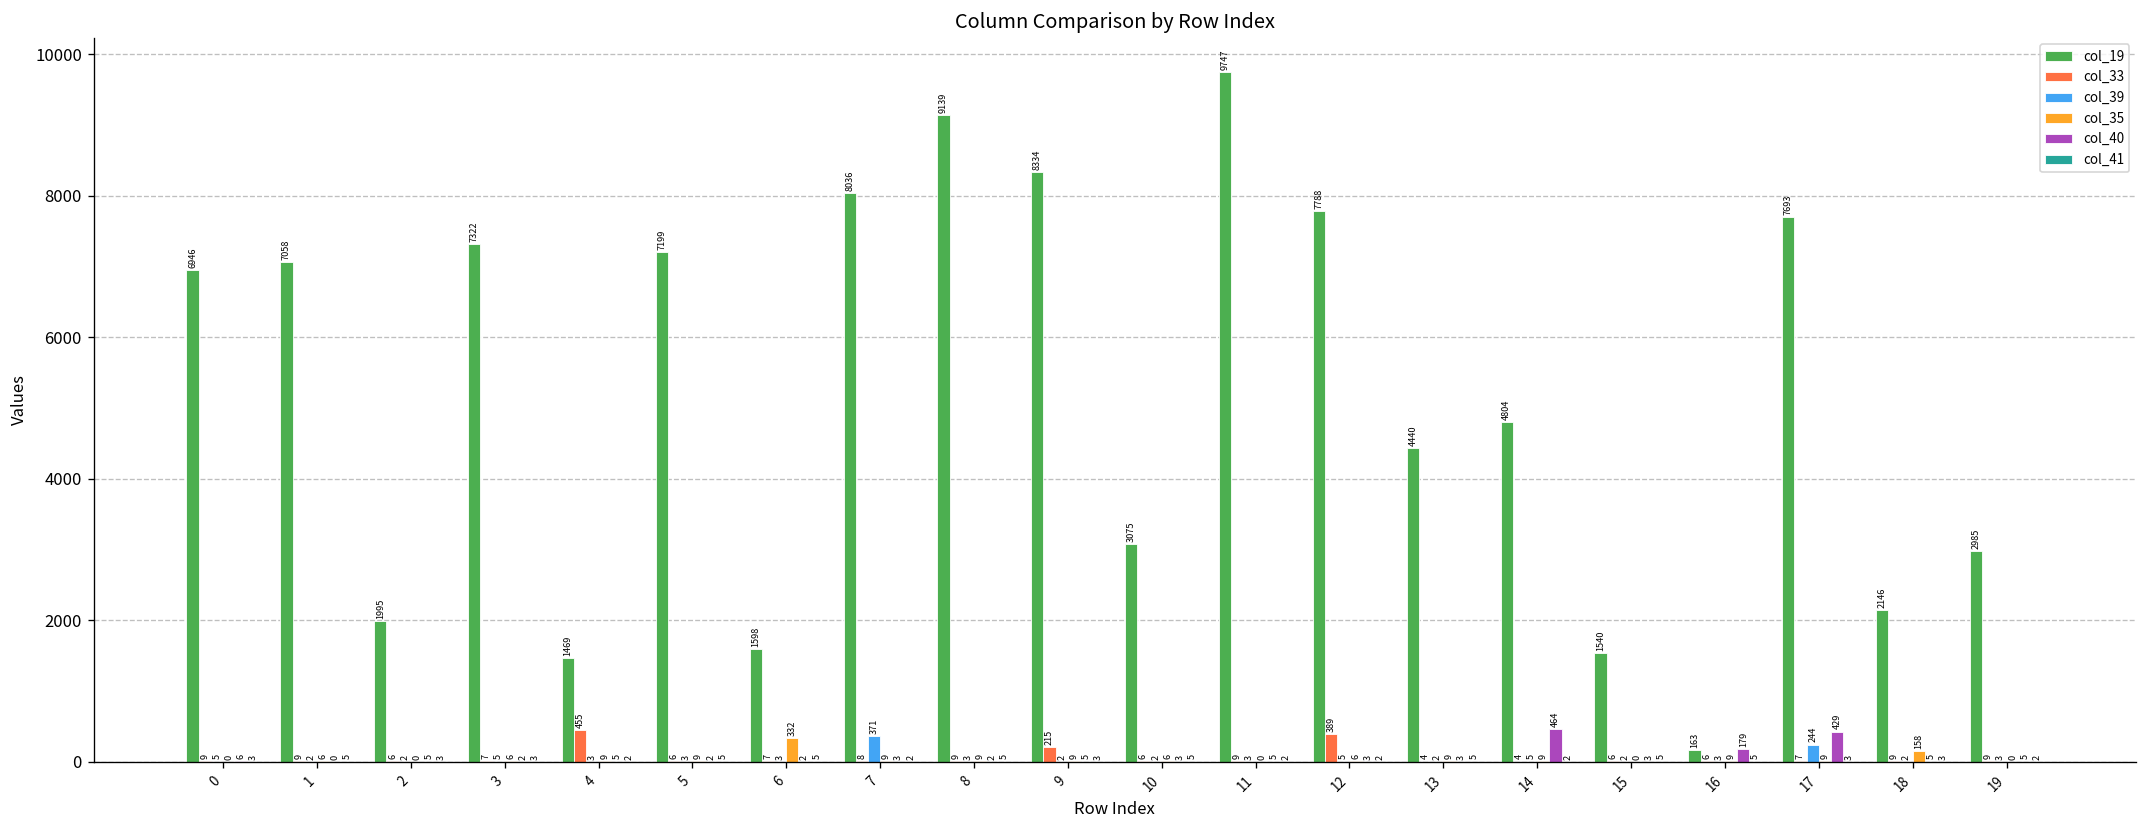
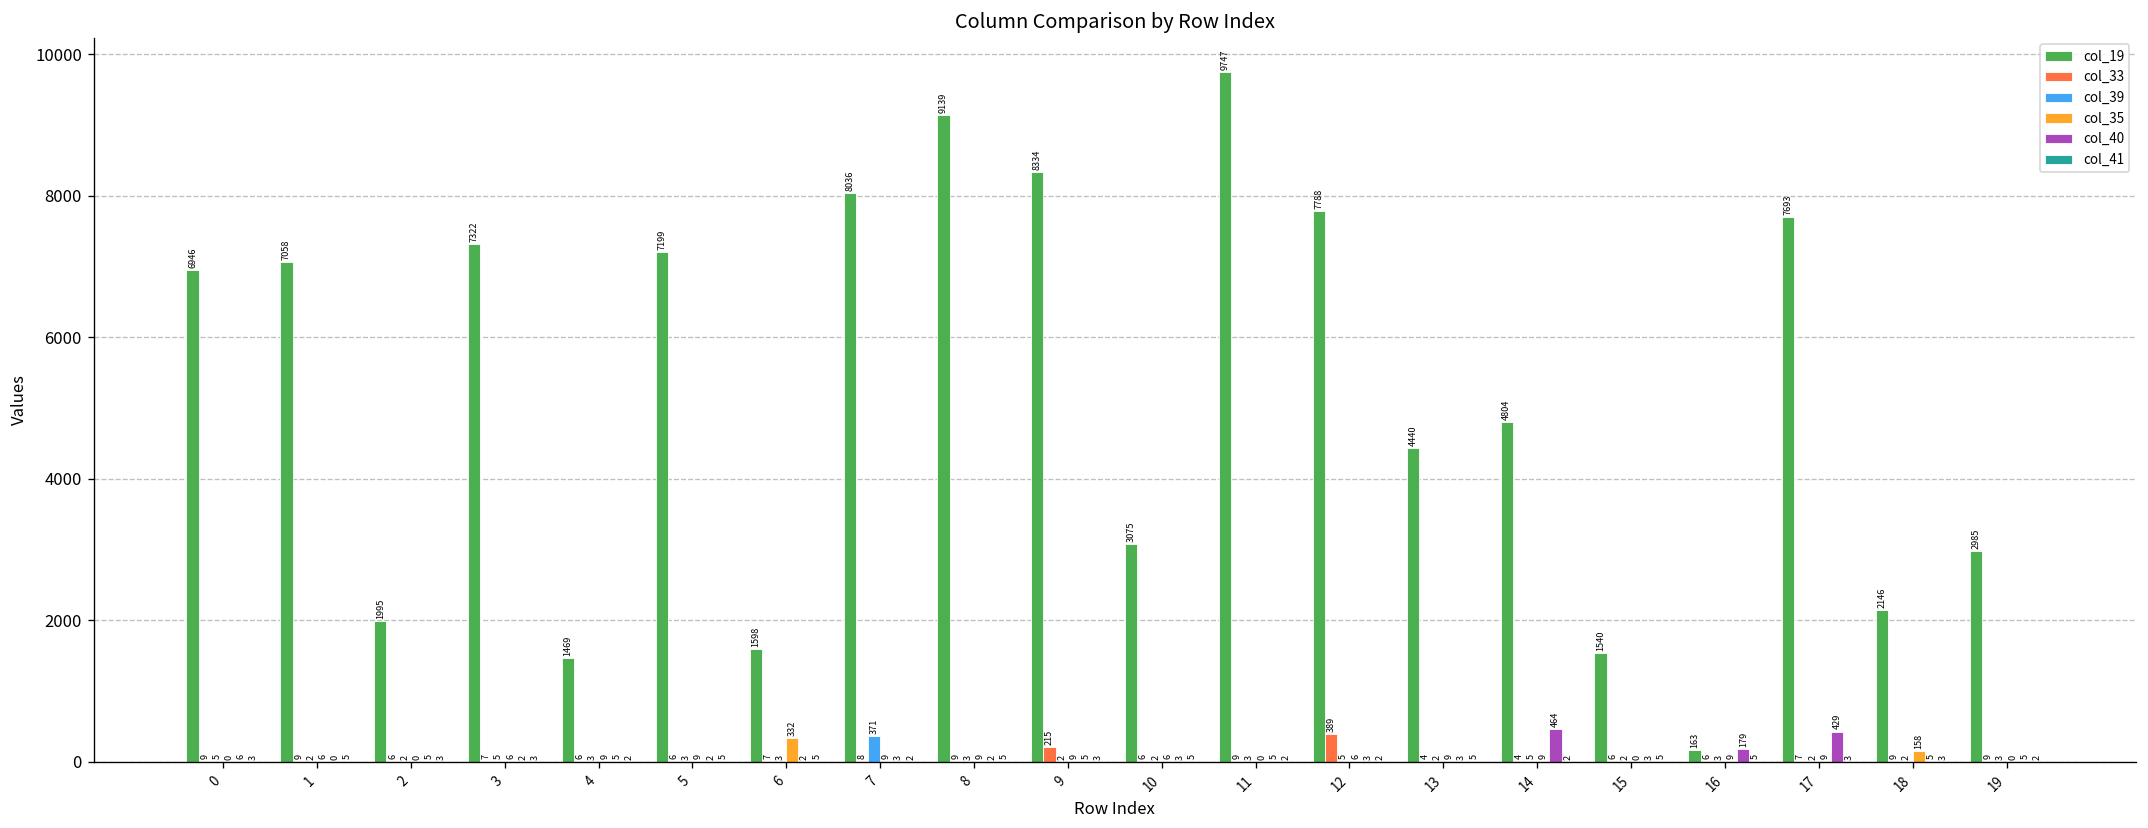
  {
    "col_19": {
      "0": 6946,
      "1": 7058,
      "2": 1995,
      "3": 7322,
      "4": 1469,
      "5": 7199,
      "6": 1598,
      "7": 8036,
      "8": 9139,
      "9": 8334,
      "10": 3075,
      "11": 9747,
      "12": 7788,
      "13": 4440,
      "14": 4804,
      "15": 1540,
      "16": 163,
      "17": 7693,
      "18": 2146,
      "19": 2985
    },
    "col_33": {
      "0": 9,
      "1": 9,
      "2": 6,
      "3": 7,
-     "4": 455,
+     "4": 6,
      "5": 6,
      "6": 7,
      "7": 8,
      "8": 9,
      "9": 215,
      "10": 6,
      "11": 9,
      "12": 389,
      "13": 4,
      "14": 4,
      "15": 6,
      "16": 6,
      "17": 7,
      "18": 9,
      "19": 9
    },
    "col_39": {
      "0": 5,
      "1": 2,
      "2": 2,
      "3": 5,
      "4": 3,
      "5": 3,
      "6": 3,
      "7": 371,
      "8": 3,
      "9": 2,
      "10": 2,
      "11": 3,
      "12": 5,
      "13": 2,
      "14": 5,
      "15": 2,
      "16": 3,
-     "17": 244,
+     "17": 2,
      "18": 2,
      "19": 3
    },
    "col_35": {
      "0": 0,
      "1": 6,
      "2": 0,
      "3": 6,
      "4": 9,
      "5": 9,
      "6": 332,
      "7": 9,
      "8": 9,
      "9": 9,
      "10": 6,
      "11": 0,
      "12": 6,
      "13": 9,
      "14": 9,
      "15": 0,
      "16": 9,
      "17": 9,
      "18": 158,
      "19": 0
    },
    "col_40": {
      "0": 6,
      "1": 0,
      "2": 5,
      "3": 2,
      "4": 5,
      "5": 2,
      "6": 2,
      "7": 3,
      "8": 2,
      "9": 5,
      "10": 3,
      "11": 5,
      "12": 3,
      "13": 3,
      "14": 464,
      "15": 3,
      "16": 179,
      "17": 429,
      "18": 5,
      "19": 5
    },
    "col_41": {
      "0": 3,
      "1": 5,
      "2": 3,
      "3": 3,
      "4": 2,
      "5": 5,
      "6": 5,
      "7": 2,
      "8": 5,
      "9": 3,
      "10": 5,
      "11": 2,
      "12": 2,
      "13": 5,
      "14": 2,
      "15": 5,
      "16": 5,
      "17": 3,
      "18": 3,
      "19": 2
    }
  }
